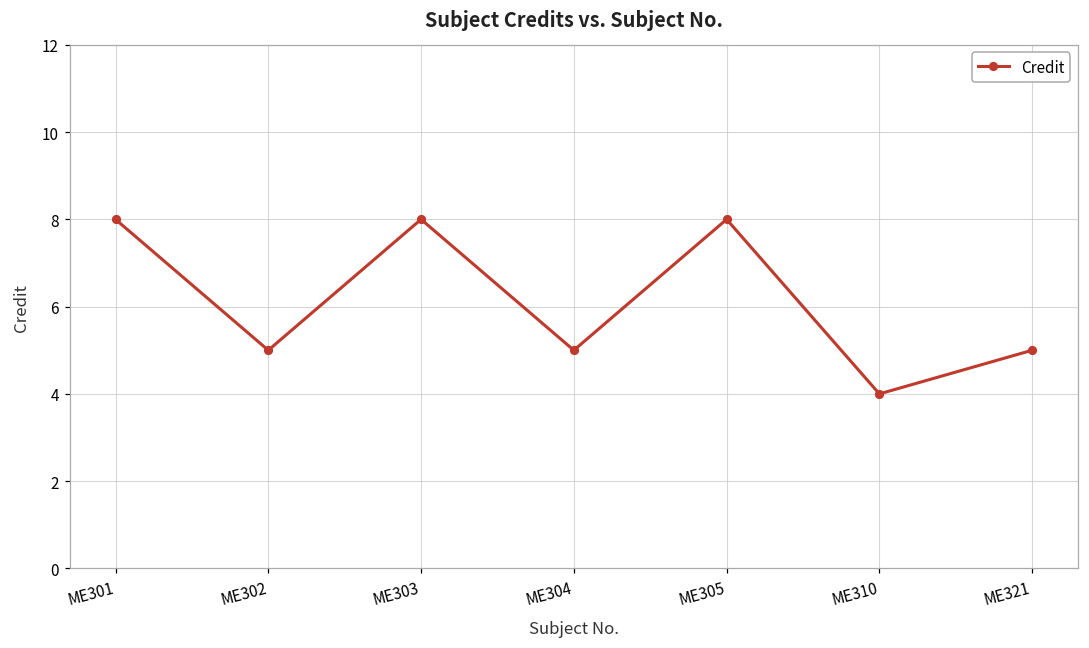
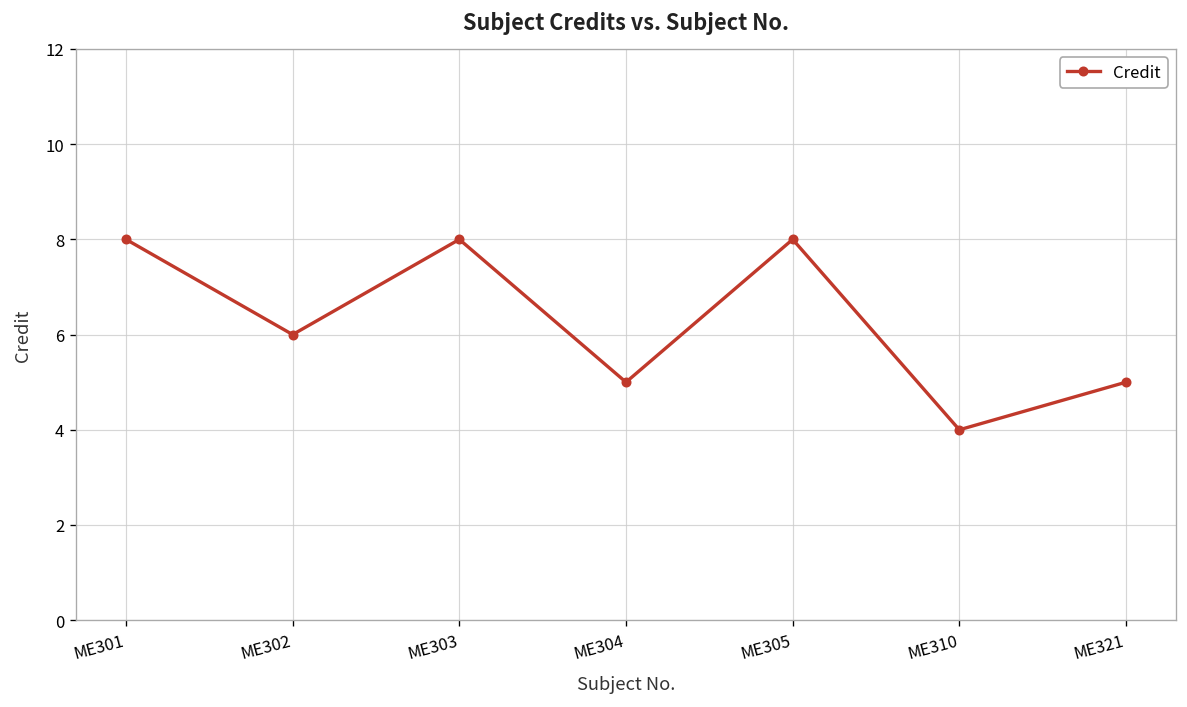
  {
    "ME301": 8,
-   "ME302": 5,
+   "ME302": 6,
    "ME303": 8,
    "ME304": 5,
    "ME305": 8,
    "ME310": 4,
    "ME321": 5
  }
